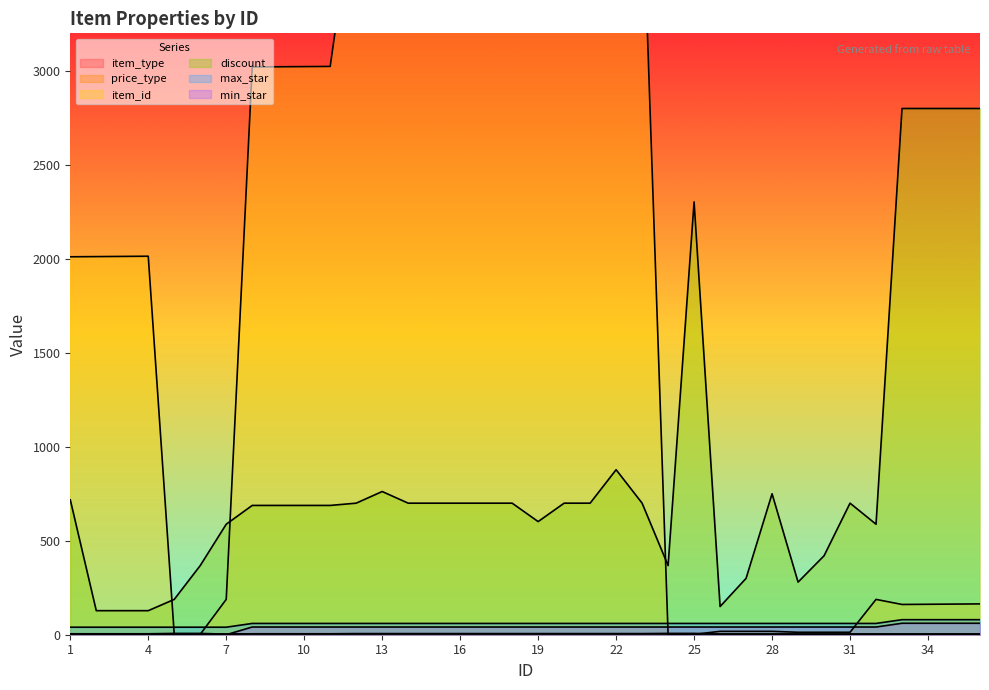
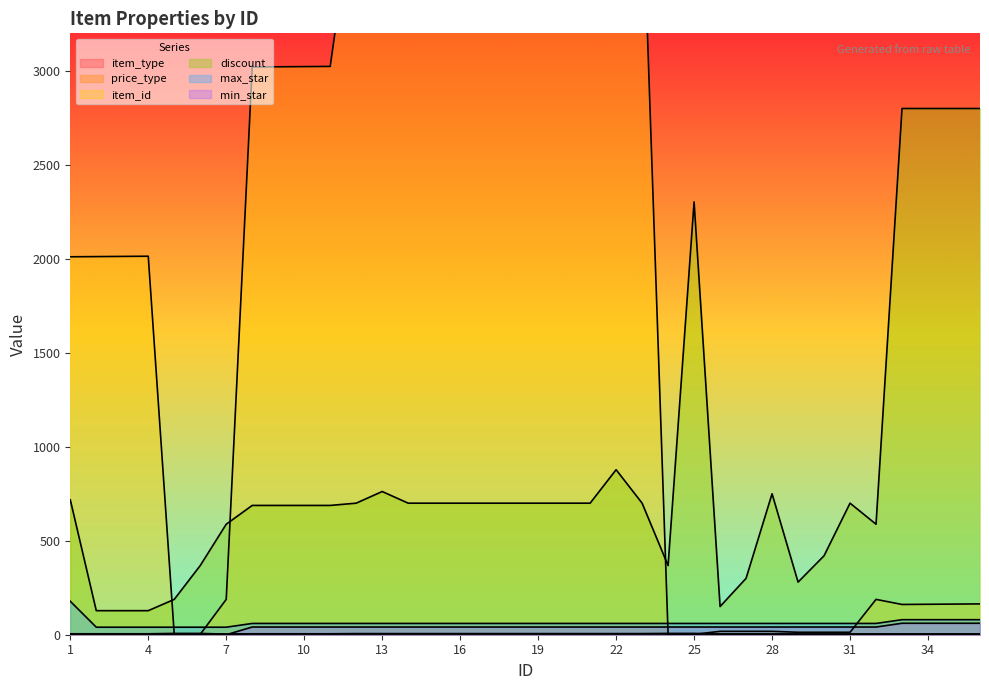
  {
    "discount": {
      "1": 720,
      "4": 130,
      "7": 590,
      "10": 690,
      "13": 760,
      "16": 700,
-     "19": 600,
+     "19": 700,
      "22": 880,
      "25": 2300,
      "28": 750,
      "31": 700,
      "34": 2800
    },
    "max_star": {
-     "1": 40,
+     "1": 180,
      "4": 40,
      "7": 40,
      "10": 60,
      "13": 60,
      "16": 60,
      "19": 60,
      "22": 60,
      "25": 60,
      "28": 60,
      "31": 60,
      "34": 80
    },
    "min_star": {
      "10": 40,
      "13": 40,
      "16": 40,
      "19": 40,
      "22": 40,
      "25": 40,
      "28": 40,
      "31": 40,
      "34": 60
    }
  }
